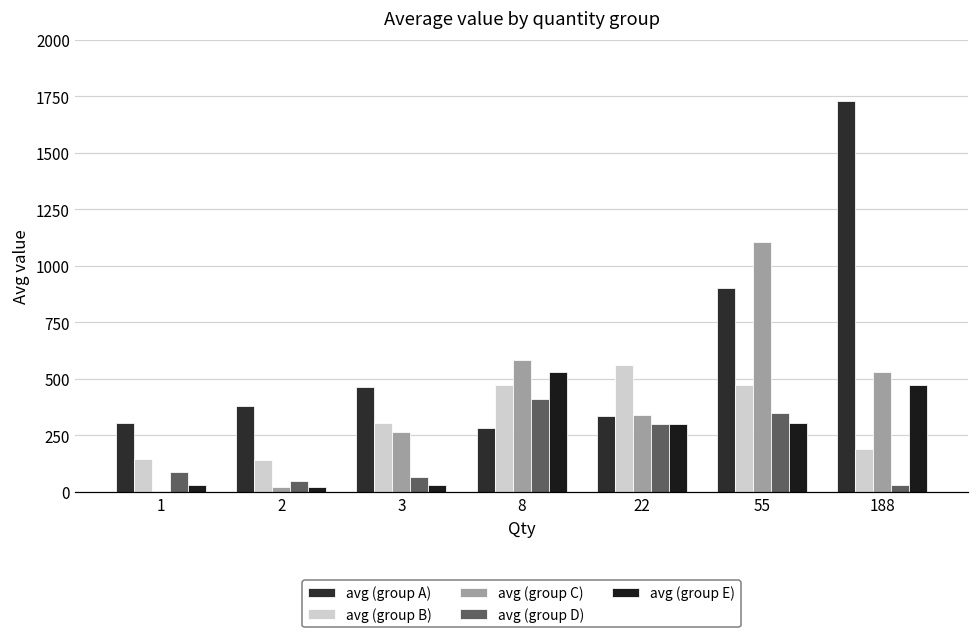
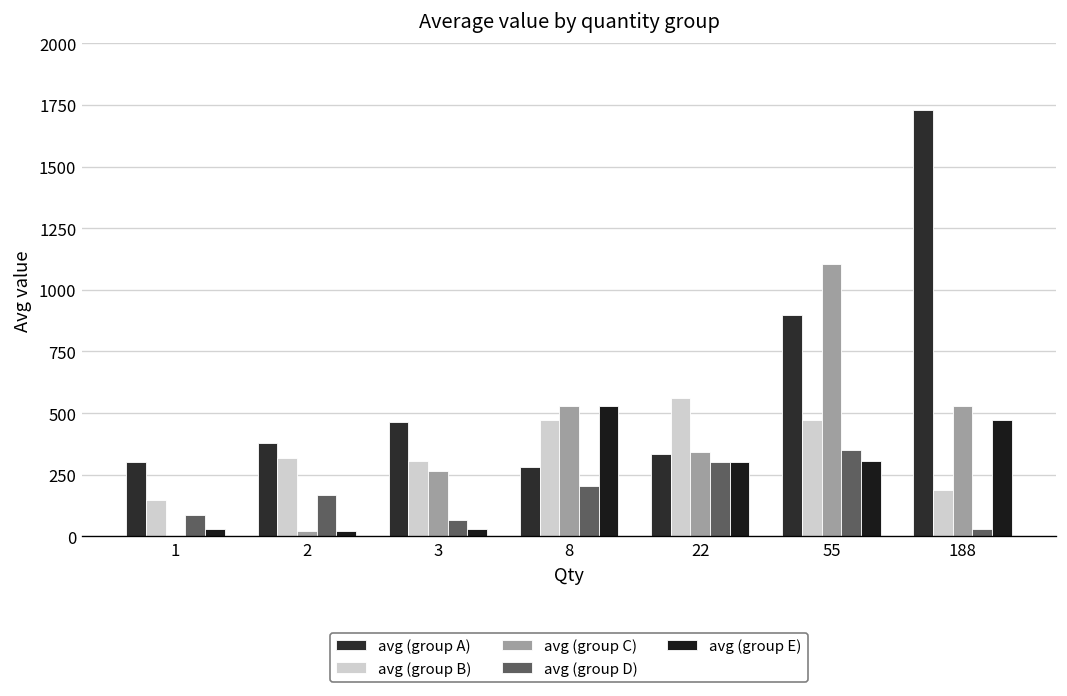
  {
    "avg (group B)": {
      "1": 150,
-     "2": 140,
+     "2": 320,
      "3": 300,
      "8": 470,
      "22": 560,
      "55": 470,
      "188": 190
    },
    "avg (group C)": {
      "2": 20,
      "3": 270,
-     "8": 580,
+     "8": 530,
      "22": 340,
      "55": 1100,
      "188": 530
    },
    "avg (group D)": {
      "1": 90,
-     "2": 50,
+     "2": 170,
      "3": 70,
-     "8": 410,
+     "8": 210,
      "22": 300,
      "55": 350,
      "188": 30
    }
  }
